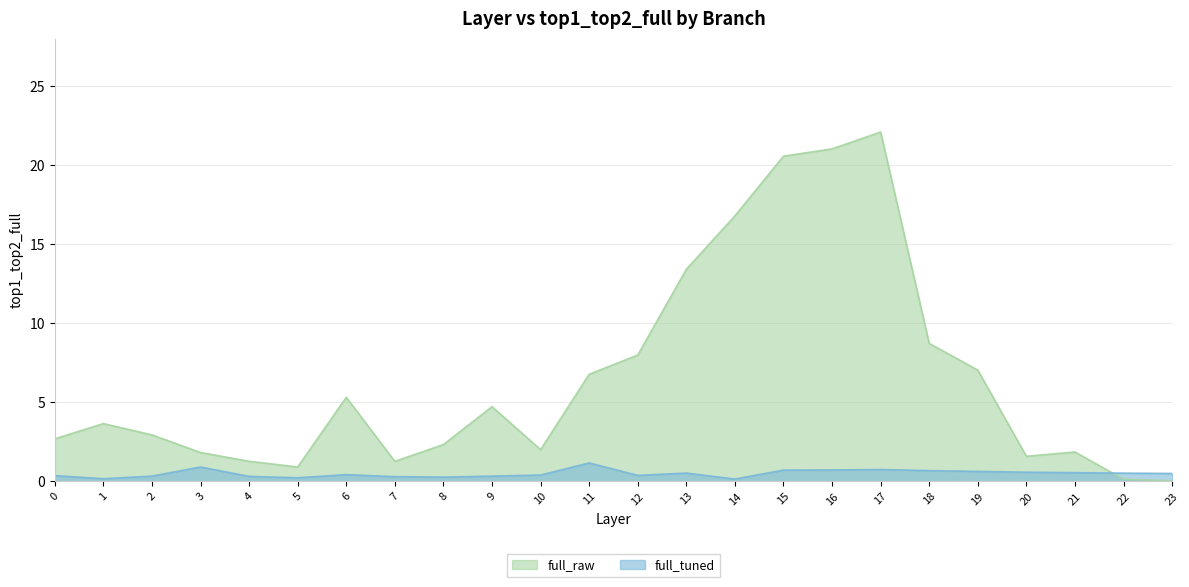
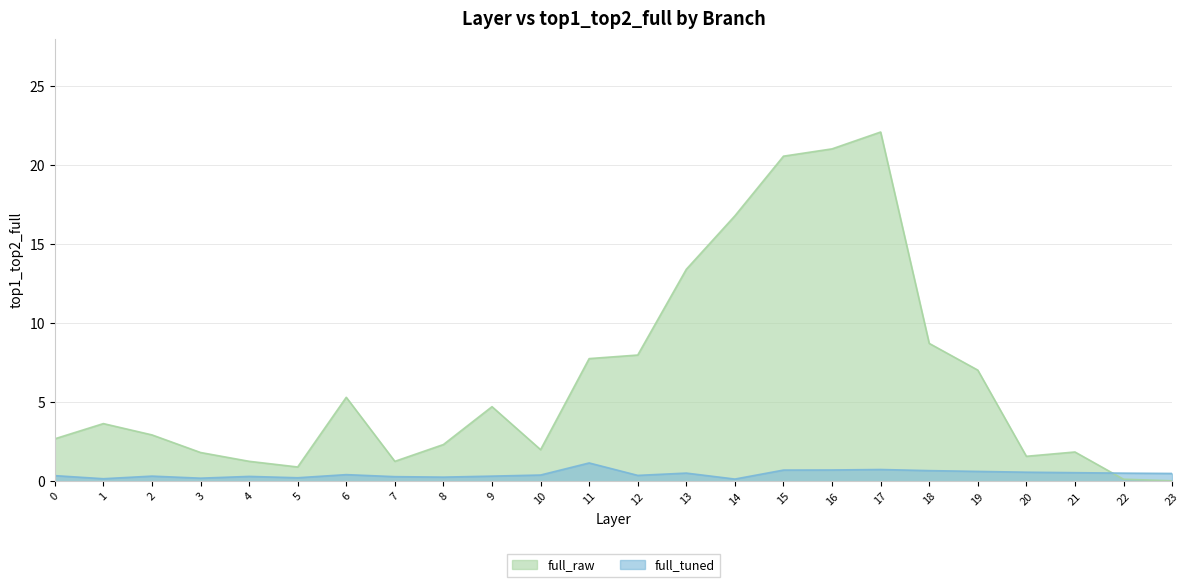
  {
    "full_raw": {
      "0": 2.7,
      "1": 3.7,
      "2": 2.9,
      "3": 1.8,
      "4": 1.3,
      "5": 0.9,
      "6": 5.3,
      "7": 1.3,
      "8": 2.3,
      "9": 4.7,
      "10": 2.0,
-     "11": 6.8,
+     "11": 7.8,
      "12": 8.0,
      "13": 13.4,
      "14": 16.8,
      "15": 20.6,
      "16": 21.0,
      "17": 22.1,
      "18": 8.7,
      "19": 7.0,
      "20": 1.6,
      "21": 1.9,
      "22": 0.1,
      "23": 0.0
    },
    "full_tuned": {
      "0": 0.4,
      "1": 0.2,
      "2": 0.3,
-     "3": 0.9,
+     "3": 0.2,
      "4": 0.3,
      "5": 0.2,
      "6": 0.4,
      "7": 0.3,
      "8": 0.3,
      "9": 0.3,
      "10": 0.4,
      "11": 1.2,
      "12": 0.4,
      "13": 0.5,
      "14": 0.1,
      "15": 0.7,
      "16": 0.7,
      "17": 0.8,
      "18": 0.7,
      "19": 0.6,
      "20": 0.6,
      "21": 0.6,
      "22": 0.5,
      "23": 0.5
    }
  }
